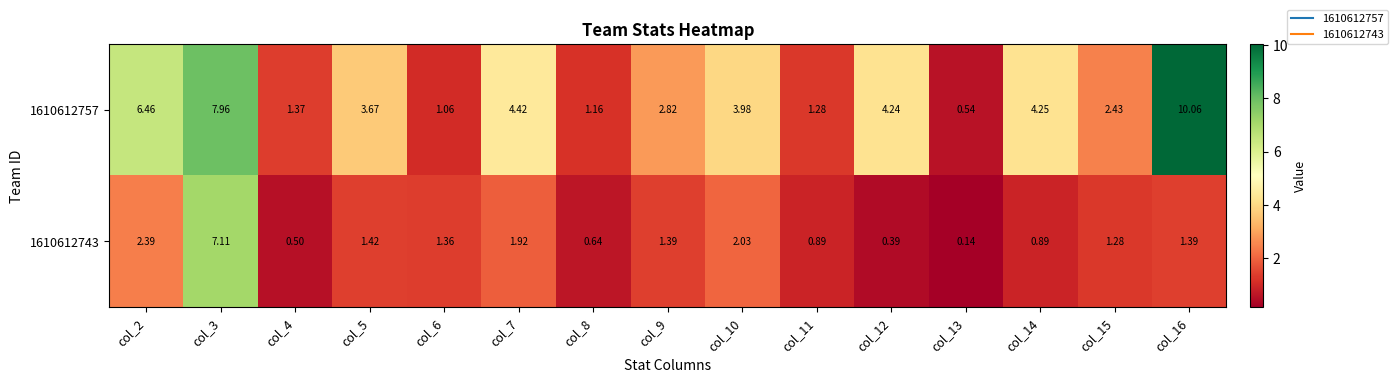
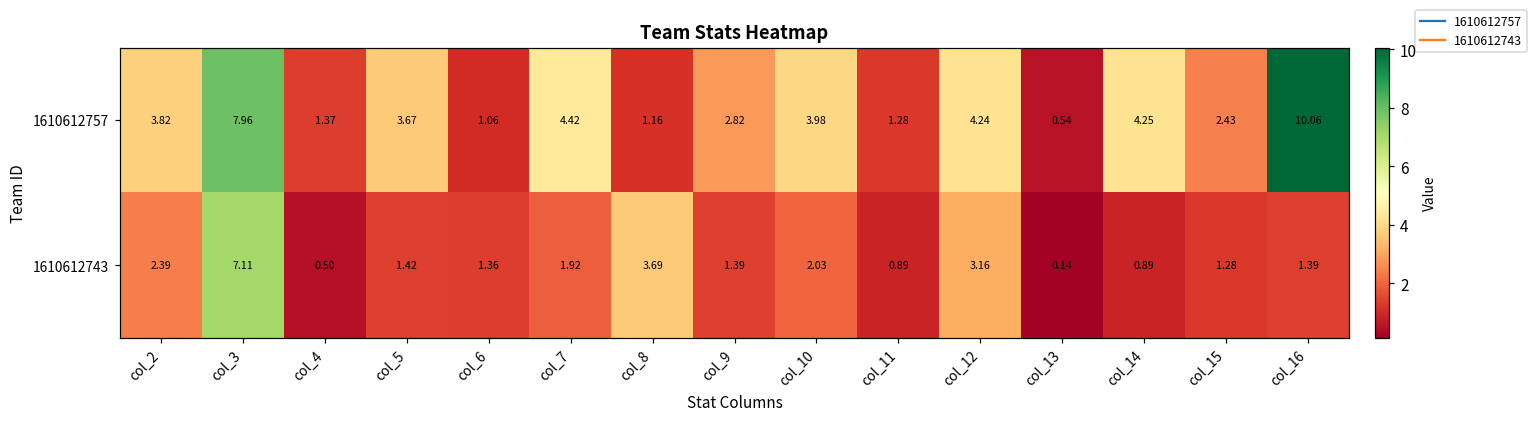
  {
    "1610612757": {
-     "col_2": 6.46,
+     "col_2": 3.82,
      "col_3": 7.96,
      "col_4": 1.37,
      "col_5": 3.67,
      "col_6": 1.06,
      "col_7": 4.42,
      "col_8": 1.16,
      "col_9": 2.82,
      "col_10": 3.98,
      "col_11": 1.28,
      "col_12": 4.24,
      "col_13": 0.54,
      "col_14": 4.25,
      "col_15": 2.43,
      "col_16": 10.06
    },
    "1610612743": {
      "col_2": 2.39,
      "col_3": 7.11,
      "col_4": 0.50,
      "col_5": 1.42,
      "col_6": 1.36,
      "col_7": 1.92,
-     "col_8": 0.64,
+     "col_8": 3.69,
      "col_9": 1.39,
      "col_10": 2.03,
      "col_11": 0.89,
-     "col_12": 0.39,
+     "col_12": 3.16,
      "col_13": 0.14,
      "col_14": 0.89,
      "col_15": 1.28,
      "col_16": 1.39
    }
  }
